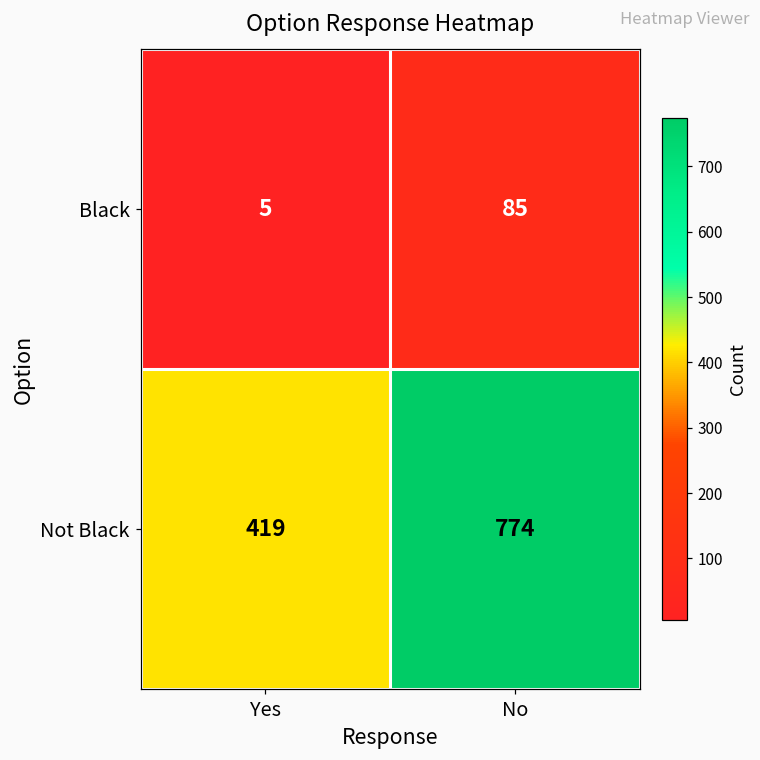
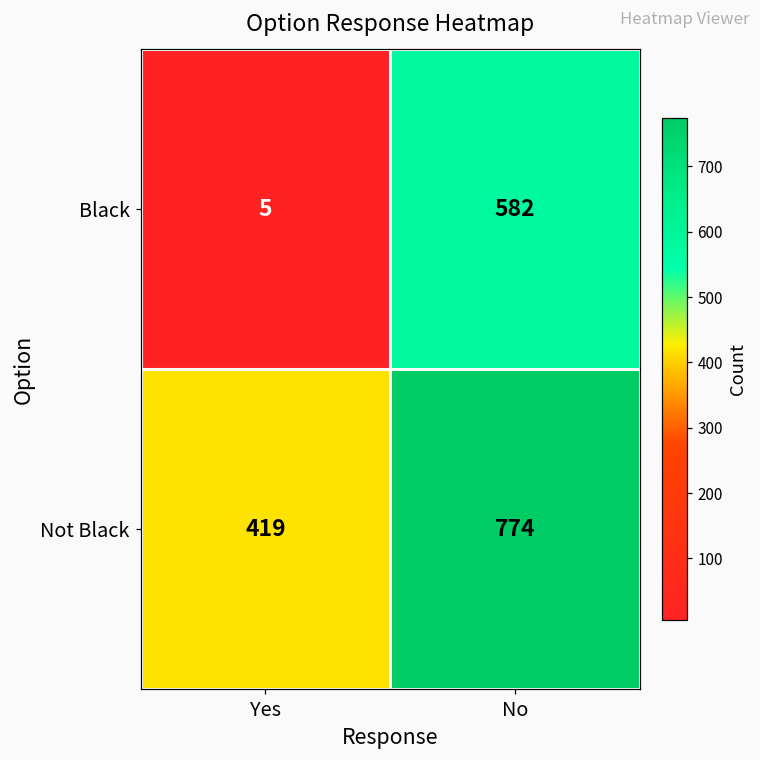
  {
    "Black": {
      "Yes": 5,
-     "No": 85
+     "No": 582
    },
    "Not Black": {
      "Yes": 419,
      "No": 774
    }
  }
